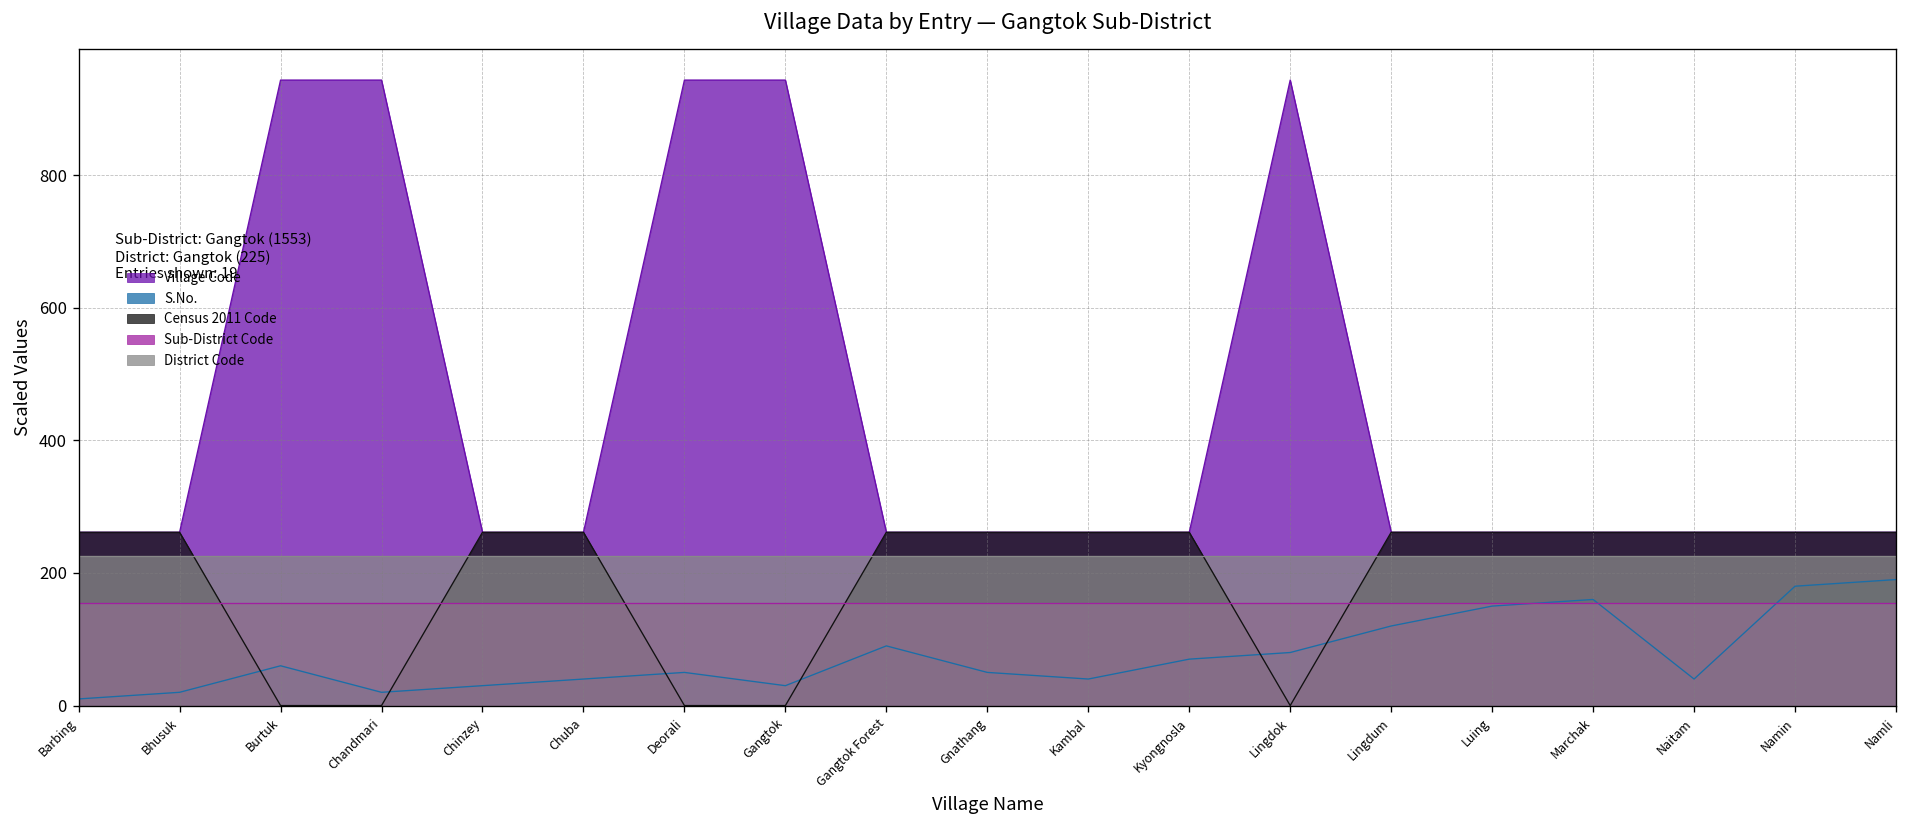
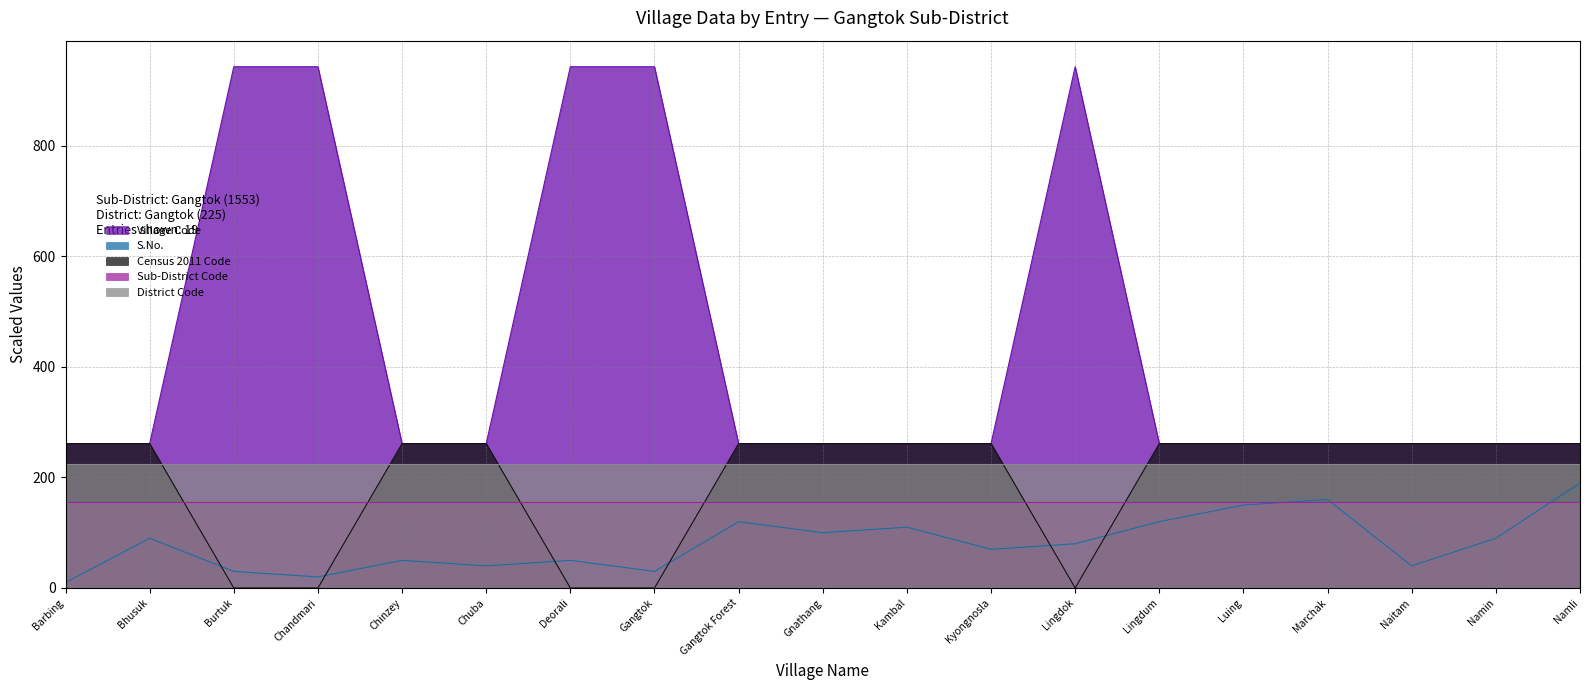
  {
    "S.No.": {
      "Barbing": 10,
-     "Bhusuk": 20,
-     "Burtuk": 60,
+     "Bhusuk": 90,
+     "Burtuk": 30,
      "Chandmari": 20,
-     "Chinzey": 30,
+     "Chinzey": 50,
      "Chuba": 40,
      "Deorali": 50,
      "Gangtok": 30,
-     "Gangtok Forest": 90,
-     "Gnathang": 50,
-     "Kambal": 40,
+     "Gangtok Forest": 120,
+     "Gnathang": 100,
+     "Kambal": 110,
      "Kyongnosla": 70,
      "Lingdok": 80,
      "Lingdum": 120,
      "Luing": 150,
      "Naitam": 40,
-     "Namin": 180,
+     "Namin": 90,
      "Namli": 190
    },
    "Census 2011 Code": {
      "Burtuk": 0,
      "Chandmari": 0,
      "Deorali": 0,
      "Gangtok": 0,
      "Lingdok": 0
    },
    "District Code": {
      "Barbing": 230,
      "Bhusuk": 230,
      "Burtuk": 230,
      "Chandmari": 230,
      "Chinzey": 230,
      "Chuba": 230,
      "Deorali": 230,
      "Gangtok": 230,
      "Gangtok Forest": 230,
      "Gnathang": 230,
      "Kambal": 230,
      "Kyongnosla": 230,
      "Lingdok": 230,
      "Lingdum": 230,
      "Luing": 230,
      "Marchak": 230,
      "Naitam": 230,
      "Namin": 230,
      "Namli": 230
    }
  }
